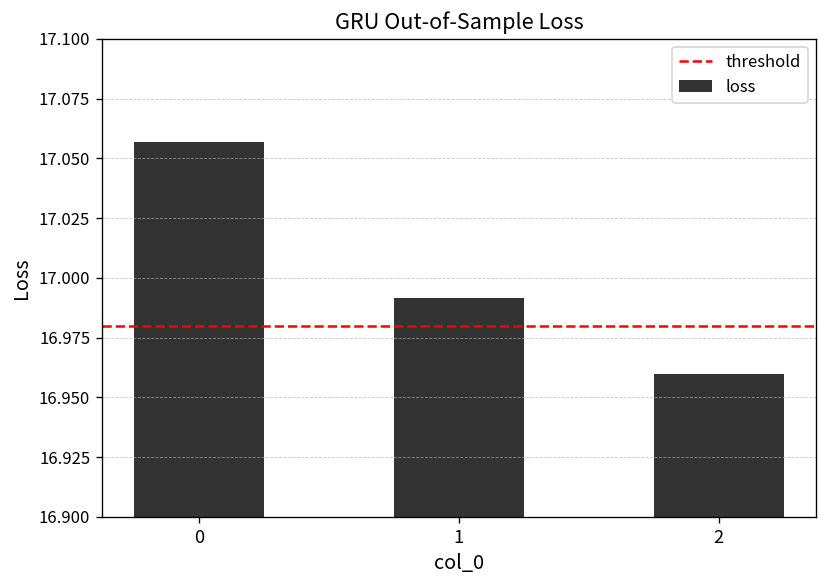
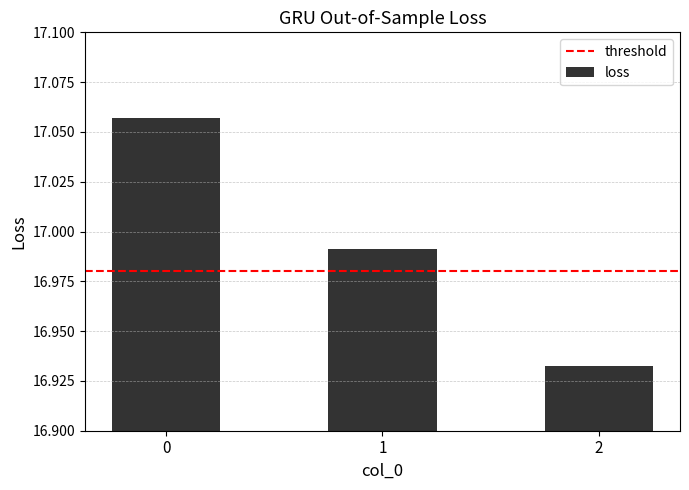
  {
    "0": 17.057,
    "1": 16.991,
-   "2": 16.960
+   "2": 16.933
  }
